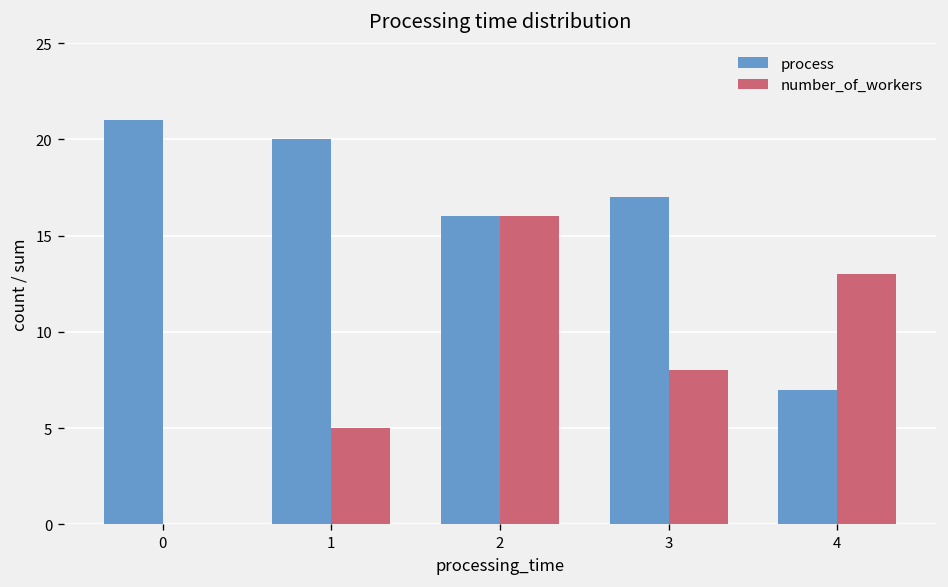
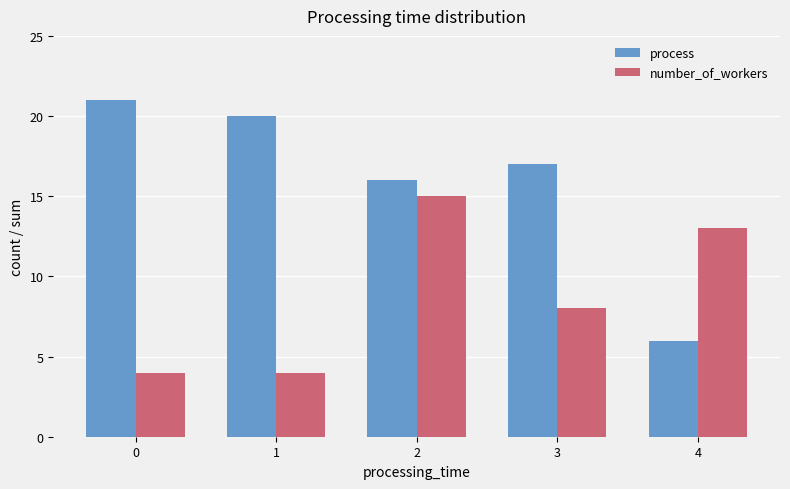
  {
    "process": {
      "0": 21,
      "1": 20,
      "2": 16,
      "3": 17,
-     "4": 7
+     "4": 6
    },
    "number_of_workers": {
-     "0": 0,
-     "1": 5,
-     "2": 16,
+     "0": 4,
+     "1": 4,
+     "2": 15,
      "3": 8,
      "4": 13
    }
  }
